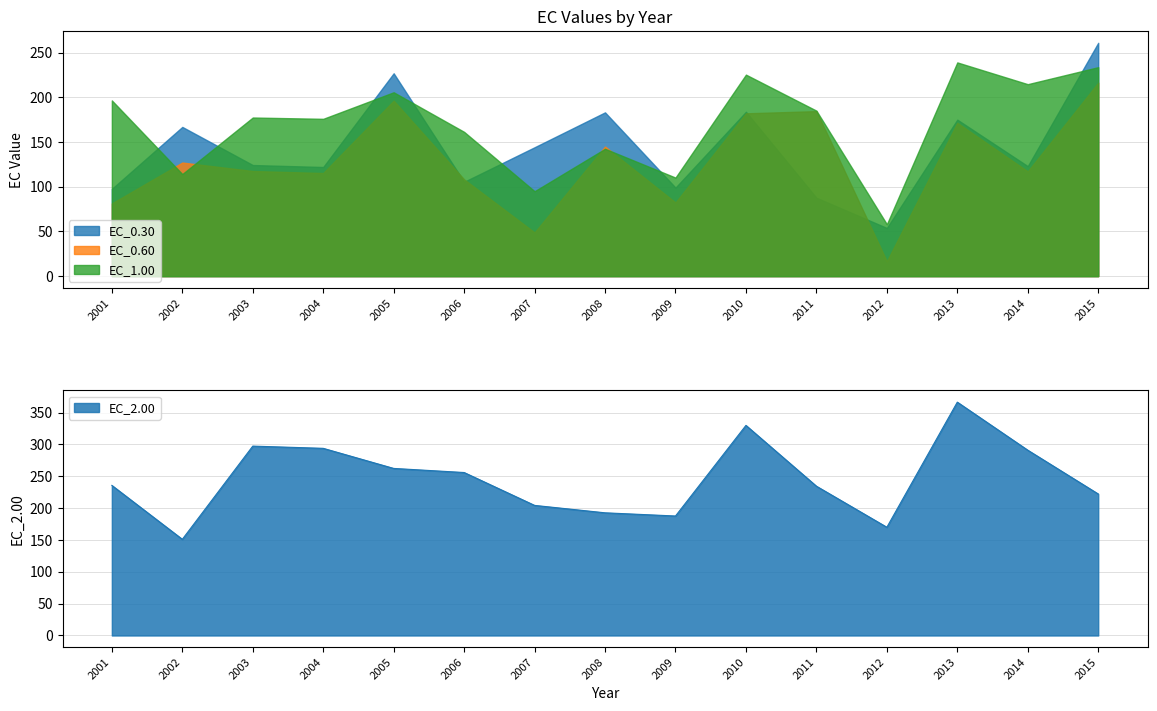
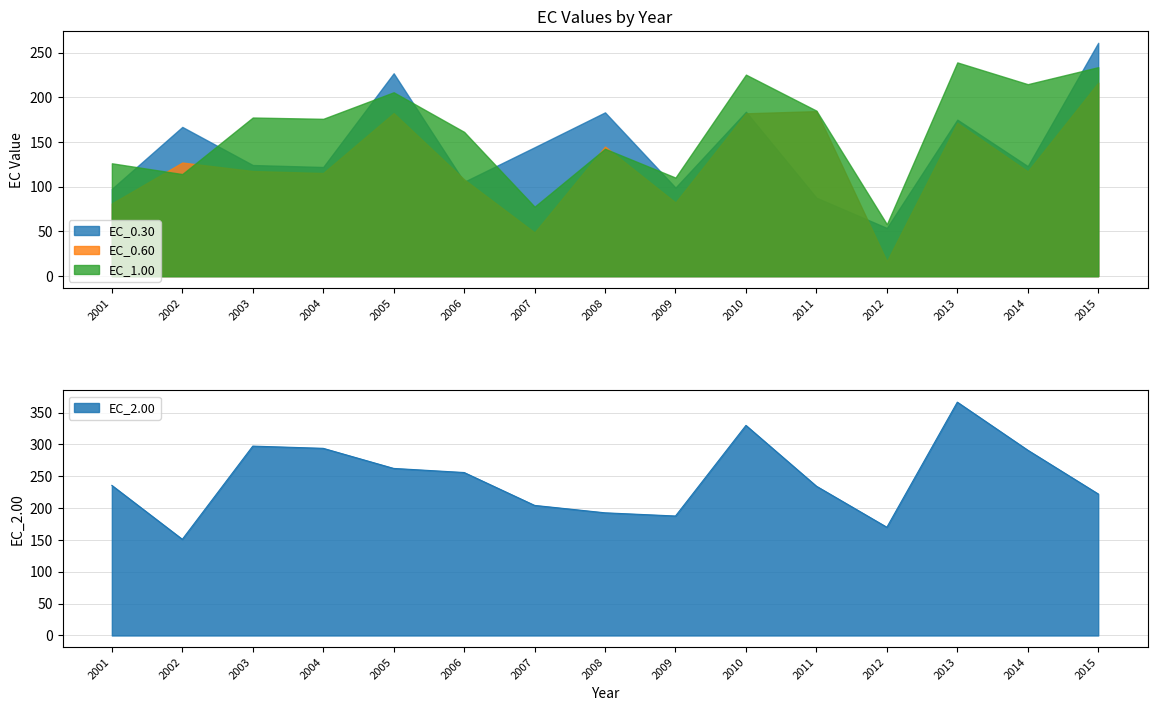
  {
    "EC Values by Year": {
      "EC_0.30": {
        "2001": 100,
        "2002": 170,
        "2003": 120,
        "2004": 120,
        "2005": 230,
        "2007": 140,
        "2008": 180,
        "2009": 100,
        "2011": 90,
        "2012": 50,
        "2013": 180,
        "2014": 120,
        "2015": 260
      },
      "EC_0.60": {
        "2001": 80,
        "2002": 130,
        "2003": 120,
        "2004": 120,
-       "2005": 200,
+       "2005": 180,
        "2007": 50,
        "2009": 80,
        "2012": 20,
        "2013": 170,
        "2014": 120,
        "2015": 220
      },
      "EC_1.00": {
-       "2001": 200,
+       "2001": 130,
        "2002": 110,
        "2003": 180,
        "2004": 180,
        "2005": 210,
        "2006": 160,
-       "2007": 100,
+       "2007": 80,
        "2009": 110,
        "2010": 230,
        "2012": 60,
        "2013": 240,
        "2014": 210,
        "2015": 230
      }
    }
  }
